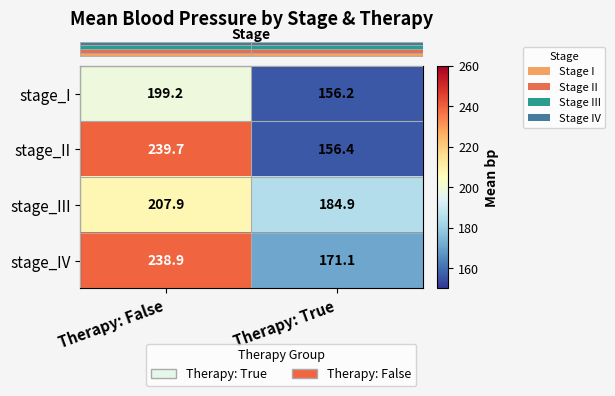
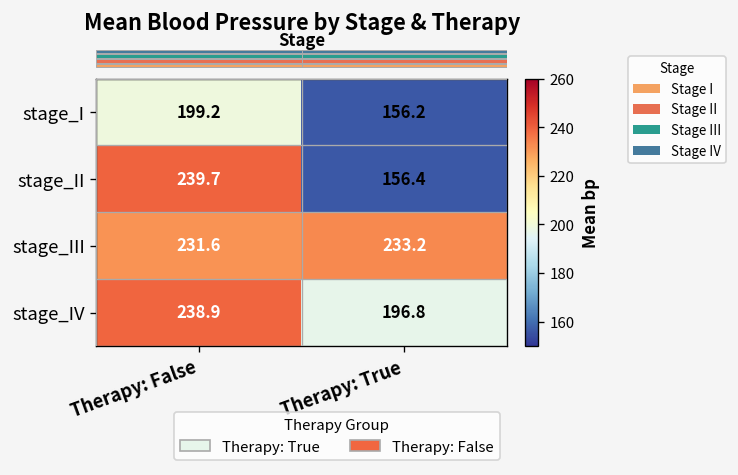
  {
    "stage_I": {
      "Therapy: False": 199.2,
      "Therapy: True": 156.2
    },
    "stage_II": {
      "Therapy: False": 239.7,
      "Therapy: True": 156.4
    },
    "stage_III": {
-     "Therapy: False": 207.9,
-     "Therapy: True": 184.9
+     "Therapy: False": 231.6,
+     "Therapy: True": 233.2
    },
    "stage_IV": {
      "Therapy: False": 238.9,
-     "Therapy: True": 171.1
+     "Therapy: True": 196.8
    }
  }
